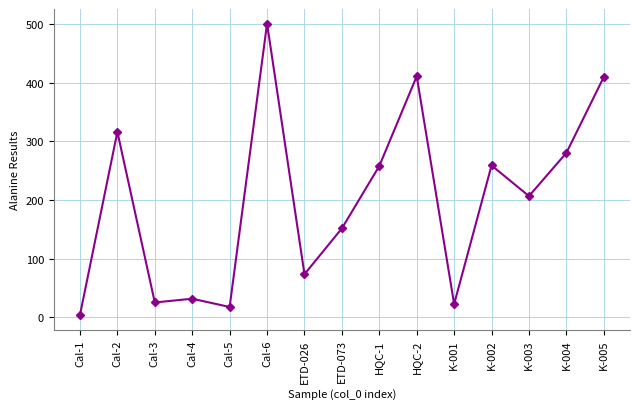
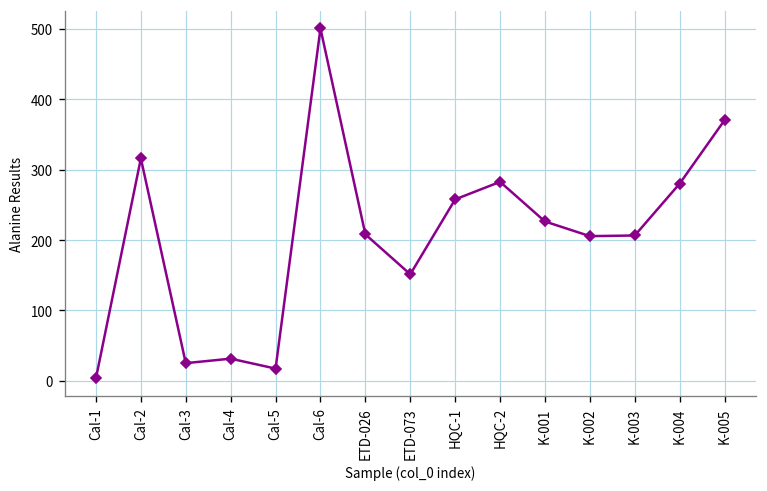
  {
    "Cal-1": 0,
    "Cal-2": 320,
    "Cal-3": 30,
    "Cal-4": 30,
    "Cal-5": 20,
    "Cal-6": 500,
-   "ETD-026": 70,
+   "ETD-026": 210,
    "ETD-073": 150,
    "HQC-1": 260,
-   "HQC-2": 410,
-   "K-001": 20,
-   "K-002": 260,
+   "HQC-2": 280,
+   "K-001": 230,
+   "K-002": 210,
    "K-003": 210,
    "K-004": 280,
-   "K-005": 410
+   "K-005": 370
  }
